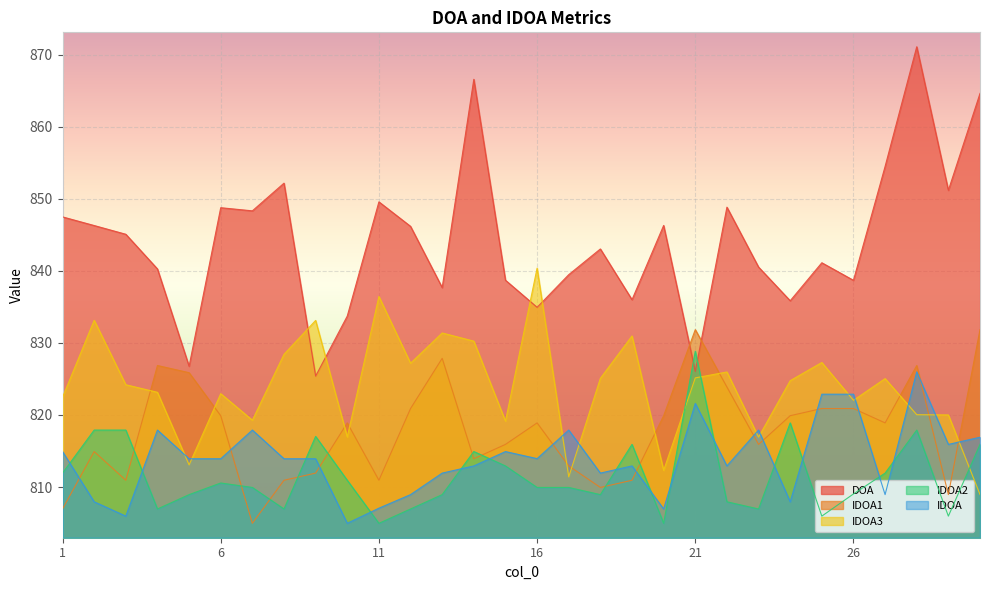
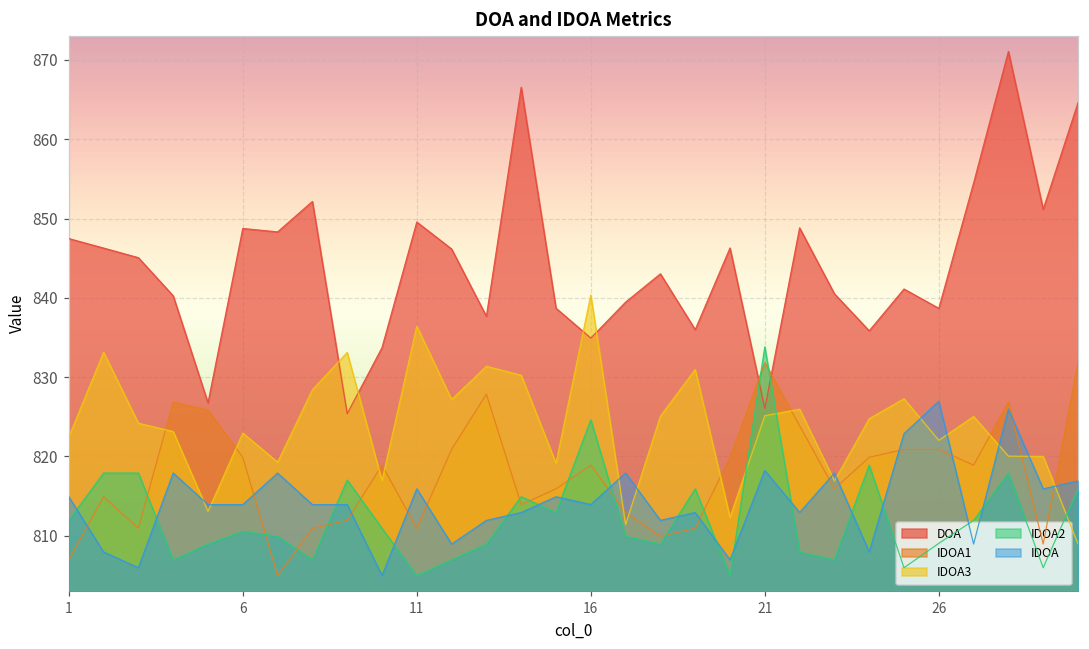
  {
    "IDOA3": {
      "1": 822,
      "6": 823,
      "11": 836,
      "16": 840,
      "21": 825,
      "26": 822
    },
    "IDOA2": {
      "1": 812,
      "6": 811,
      "11": 805,
-     "16": 810,
-     "21": 829
+     "16": 825,
+     "21": 834
    },
    "IDOA": {
      "1": 815,
      "6": 814,
-     "11": 807,
+     "11": 816,
      "16": 814,
-     "21": 822,
-     "26": 823
+     "21": 818,
+     "26": 827
    }
  }
